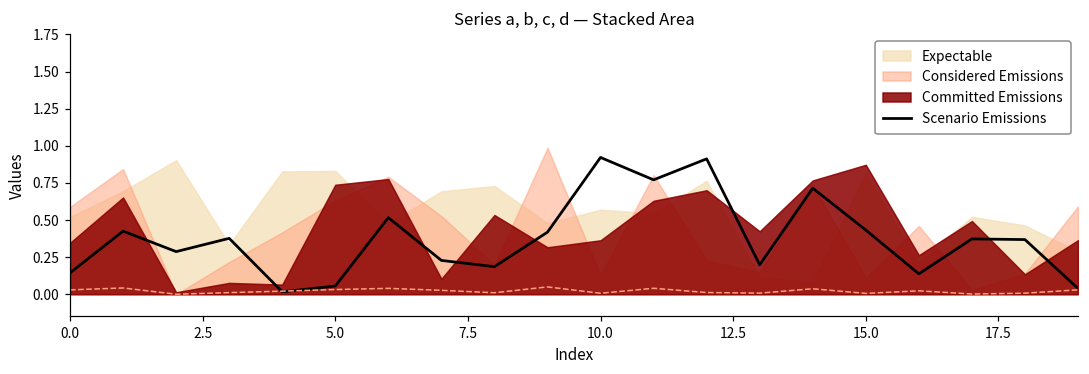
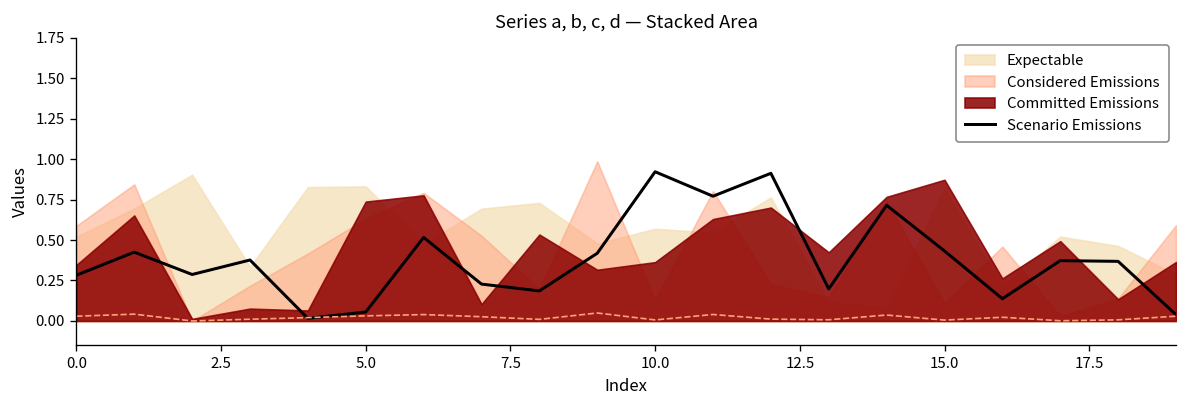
  {
    "Scenario Emissions": {
-     "0.0": 0.14,
+     "0.0": 0.28,
      "5.0": 0.06,
      "10.0": 0.92,
      "15.0": 0.43
    },
    "Committed Emissions": {
      "0.0": 0.35,
      "5.0": 0.74,
      "10.0": 0.36,
      "15.0": 0.87
    }
  }
